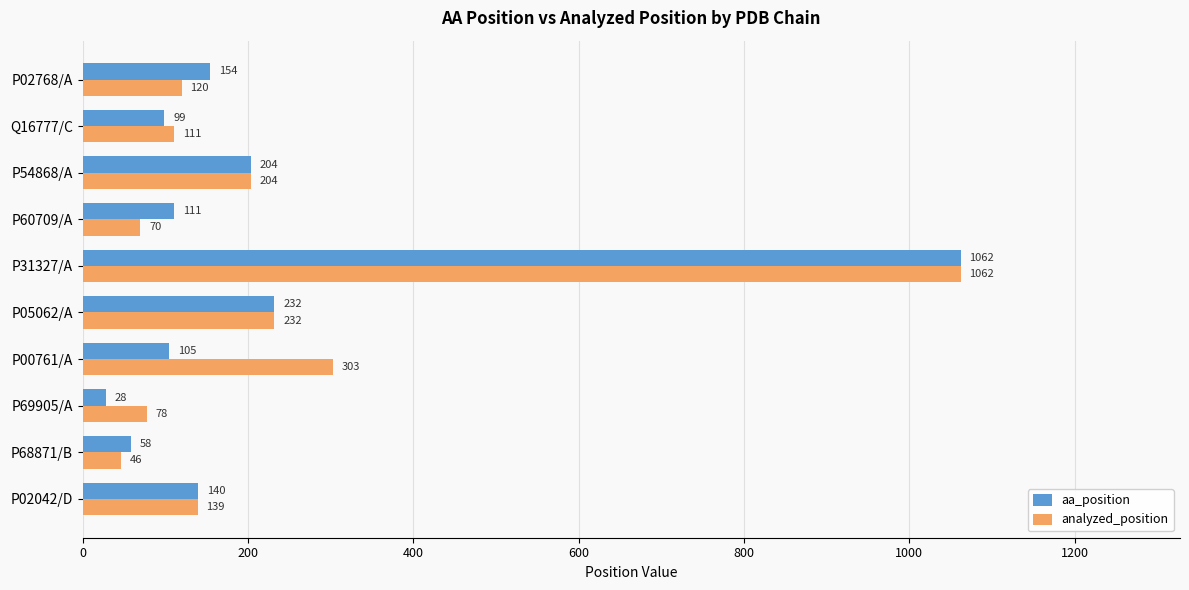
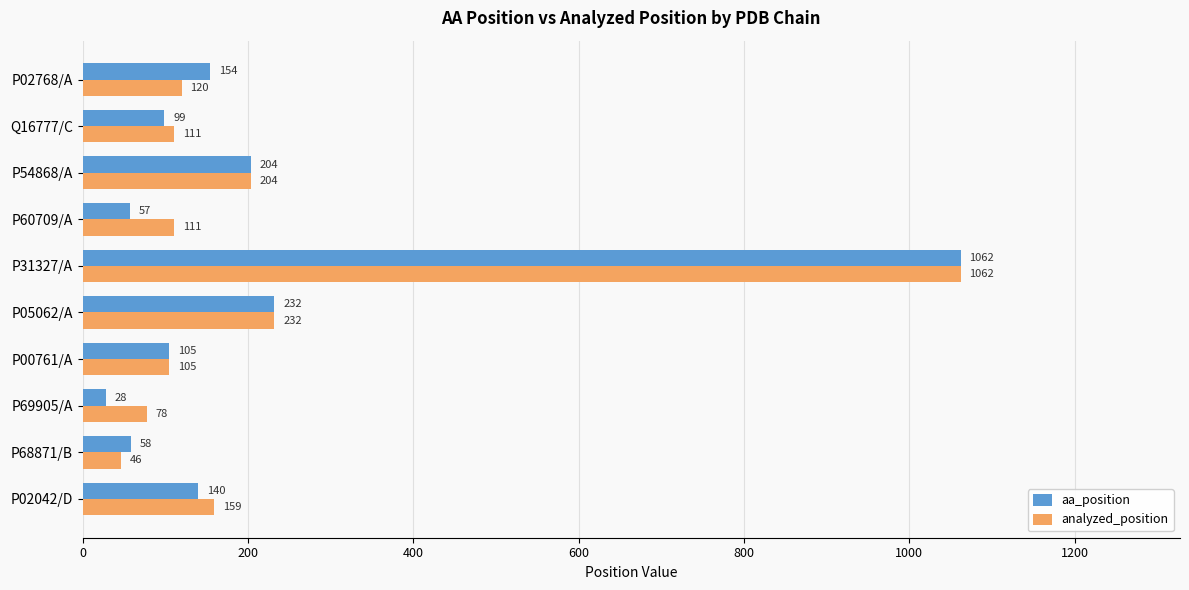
  {
    "aa_position": {
      "P02768/A": 154,
      "Q16777/C": 99,
      "P54868/A": 204,
-     "P60709/A": 111,
+     "P60709/A": 57,
      "P31327/A": 1062,
      "P05062/A": 232,
      "P00761/A": 105,
      "P69905/A": 28,
      "P68871/B": 58,
      "P02042/D": 140
    },
    "analyzed_position": {
      "P02768/A": 120,
      "Q16777/C": 111,
      "P54868/A": 204,
-     "P60709/A": 70,
+     "P60709/A": 111,
      "P31327/A": 1062,
      "P05062/A": 232,
-     "P00761/A": 303,
+     "P00761/A": 105,
      "P69905/A": 78,
      "P68871/B": 46,
-     "P02042/D": 139
+     "P02042/D": 159
    }
  }
